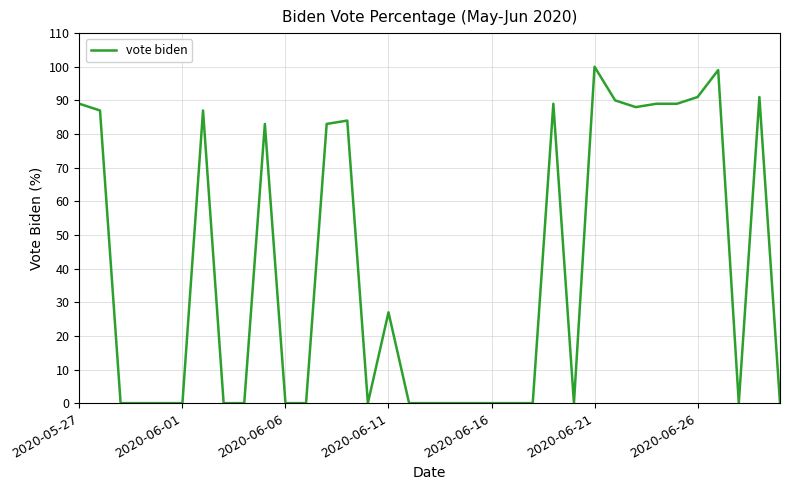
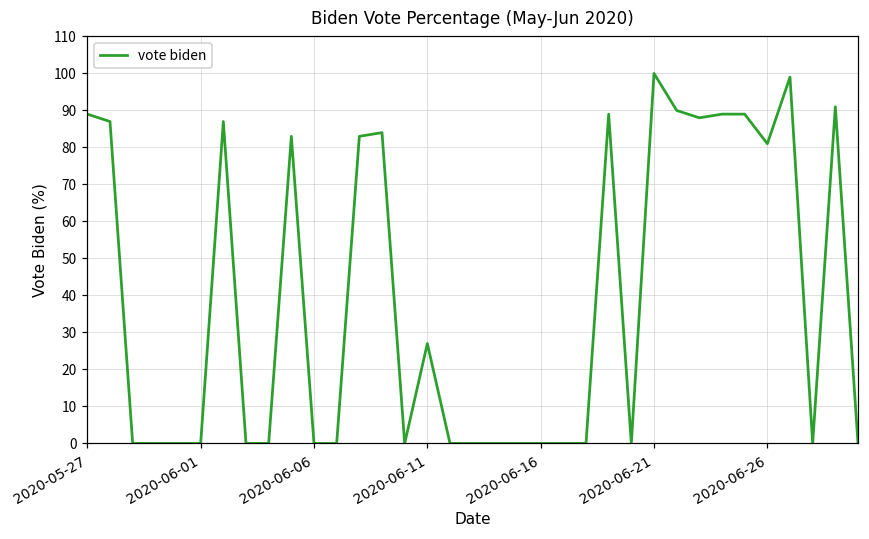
  {
    "2020-05-27": 89,
    "2020-06-01": 0,
    "2020-06-06": 0,
    "2020-06-11": 27,
    "2020-06-16": 0,
    "2020-06-21": 100,
-   "2020-06-26": 91
+   "2020-06-26": 81
  }
